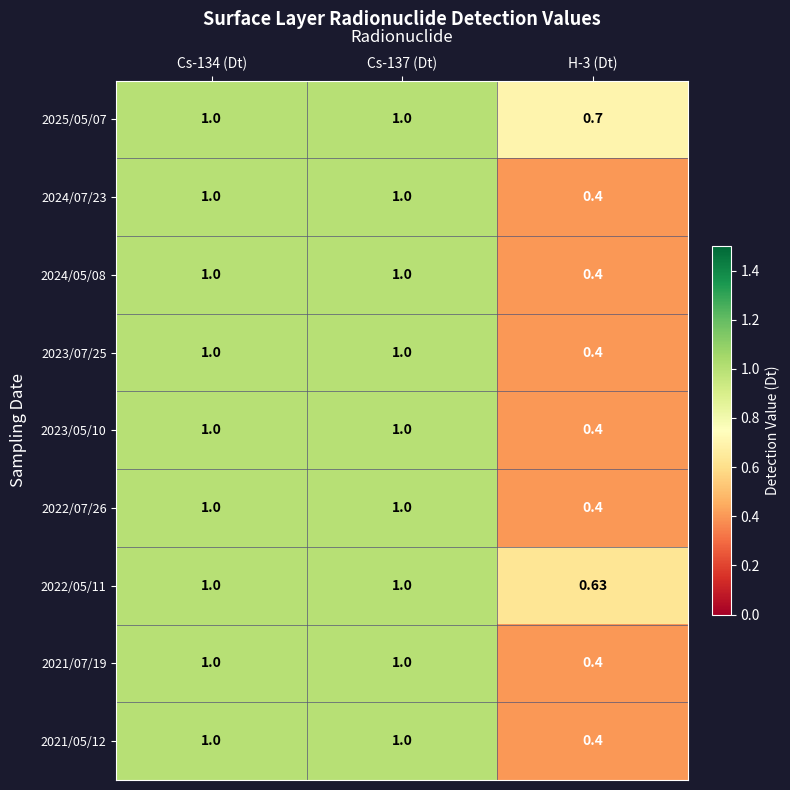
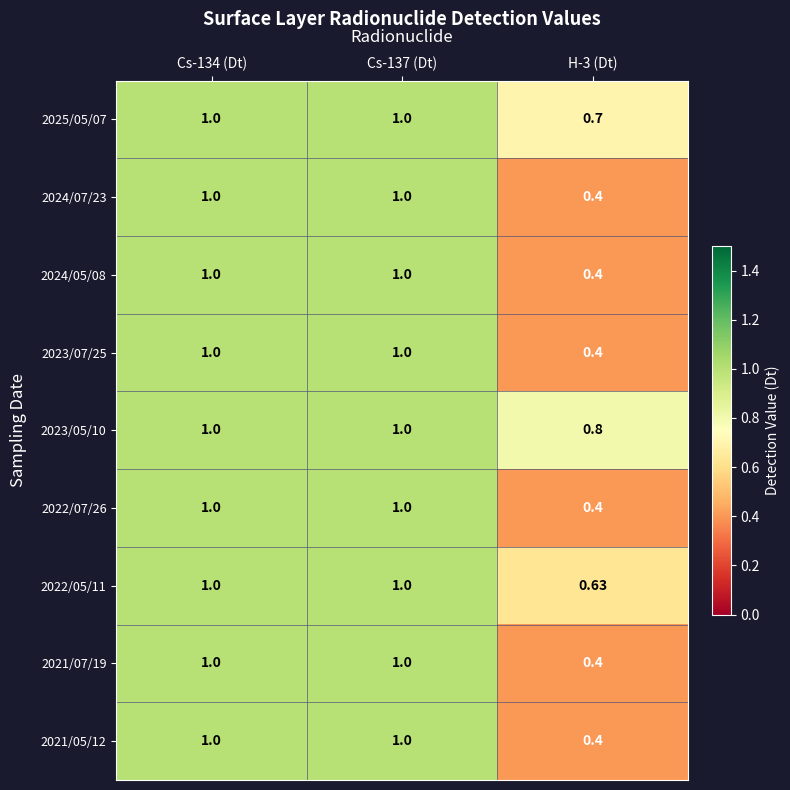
  {
    "2025/05/07": {
      "Cs-134 (Dt)": 1.0,
      "Cs-137 (Dt)": 1.0,
      "H-3 (Dt)": 0.7
    },
    "2024/07/23": {
      "Cs-134 (Dt)": 1.0,
      "Cs-137 (Dt)": 1.0,
      "H-3 (Dt)": 0.4
    },
    "2024/05/08": {
      "Cs-134 (Dt)": 1.0,
      "Cs-137 (Dt)": 1.0,
      "H-3 (Dt)": 0.4
    },
    "2023/07/25": {
      "Cs-134 (Dt)": 1.0,
      "Cs-137 (Dt)": 1.0,
      "H-3 (Dt)": 0.4
    },
    "2023/05/10": {
      "Cs-134 (Dt)": 1.0,
      "Cs-137 (Dt)": 1.0,
-     "H-3 (Dt)": 0.4
+     "H-3 (Dt)": 0.8
    },
    "2022/07/26": {
      "Cs-134 (Dt)": 1.0,
      "Cs-137 (Dt)": 1.0,
      "H-3 (Dt)": 0.4
    },
    "2022/05/11": {
      "Cs-134 (Dt)": 1.0,
      "Cs-137 (Dt)": 1.0,
      "H-3 (Dt)": 0.63
    },
    "2021/07/19": {
      "Cs-134 (Dt)": 1.0,
      "Cs-137 (Dt)": 1.0,
      "H-3 (Dt)": 0.4
    },
    "2021/05/12": {
      "Cs-134 (Dt)": 1.0,
      "Cs-137 (Dt)": 1.0,
      "H-3 (Dt)": 0.4
    }
  }
